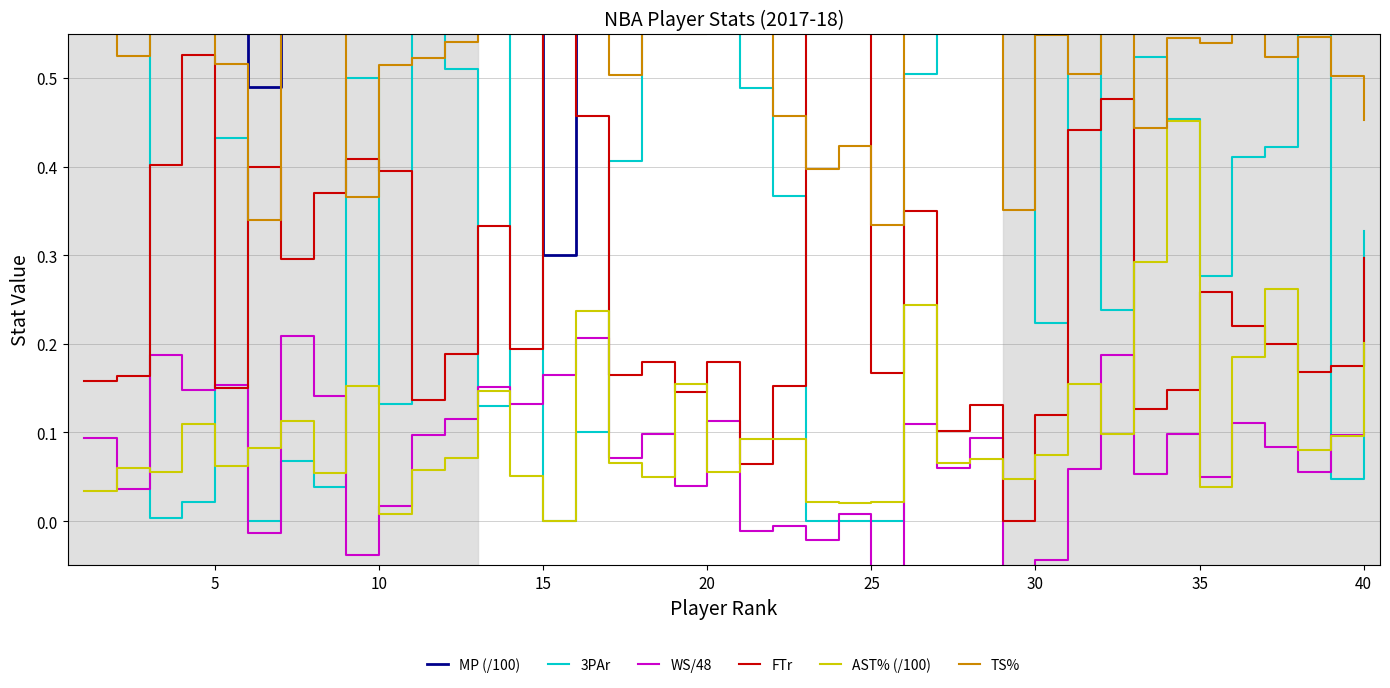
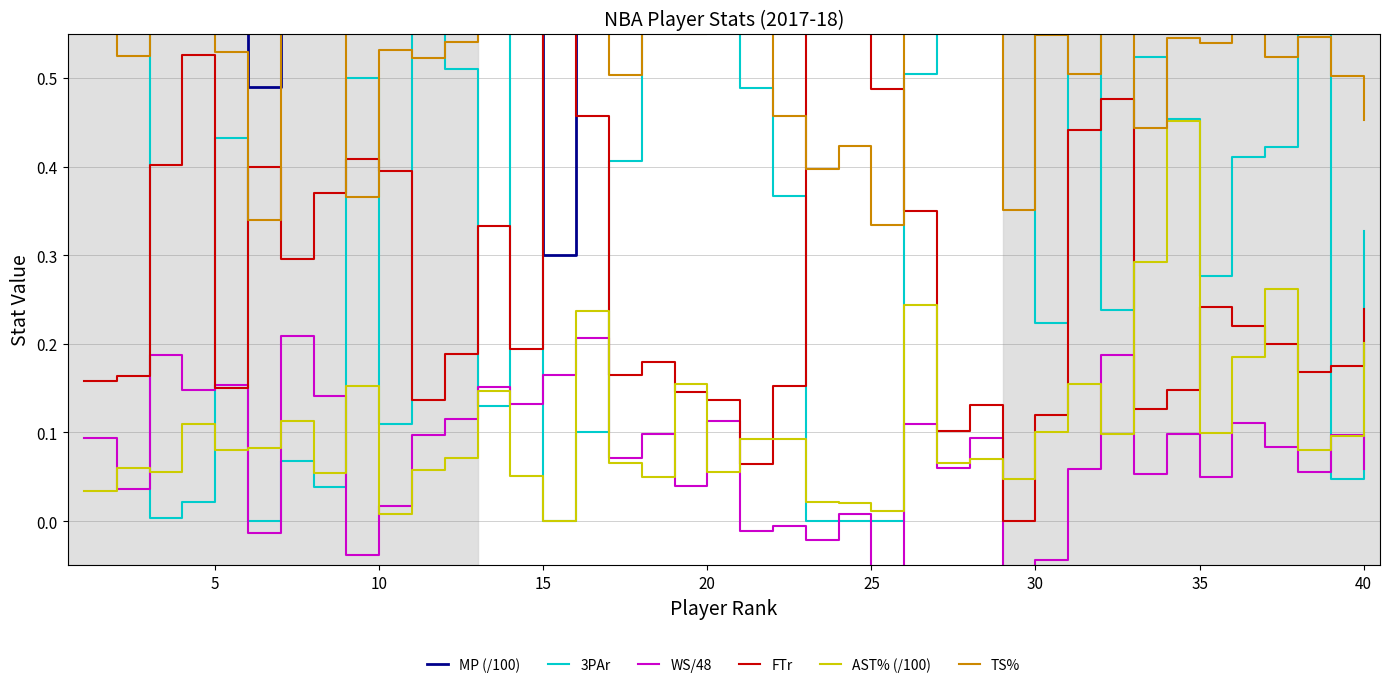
  {
    "MP (/100)": {
      "15": 0.30
    },
    "3PAr": {
      "5": 0.43,
-     "10": 0.13,
+     "10": 0.11,
      "25": 0.00,
      "30": 0.22,
      "35": 0.28,
      "40": 0.33
    },
    "WS/48": {
      "5": 0.15,
      "10": 0.02,
      "15": 0.17,
      "20": 0.11,
      "30": -0.04,
      "35": 0.05,
-     "40": 0.10
+     "40": 0.06
    },
    "FTr": {
      "5": 0.15,
      "10": 0.40,
-     "20": 0.18,
-     "25": 0.17,
+     "20": 0.14,
+     "25": 0.49,
      "30": 0.12,
-     "35": 0.26,
-     "40": 0.30
+     "35": 0.24,
+     "40": 0.24
    },
    "AST% (/100)": {
-     "5": 0.06,
+     "5": 0.08,
      "10": 0.01,
      "20": 0.06,
-     "25": 0.02,
-     "30": 0.08,
-     "35": 0.04,
+     "25": 0.01,
+     "30": 0.10,
+     "35": 0.10,
      "40": 0.20
    },
    "TS%": {
-     "5": 0.52,
-     "10": 0.51,
+     "5": 0.53,
+     "10": 0.53,
      "25": 0.33,
      "30": 0.55,
      "35": 0.54,
      "40": 0.45
    }
  }
